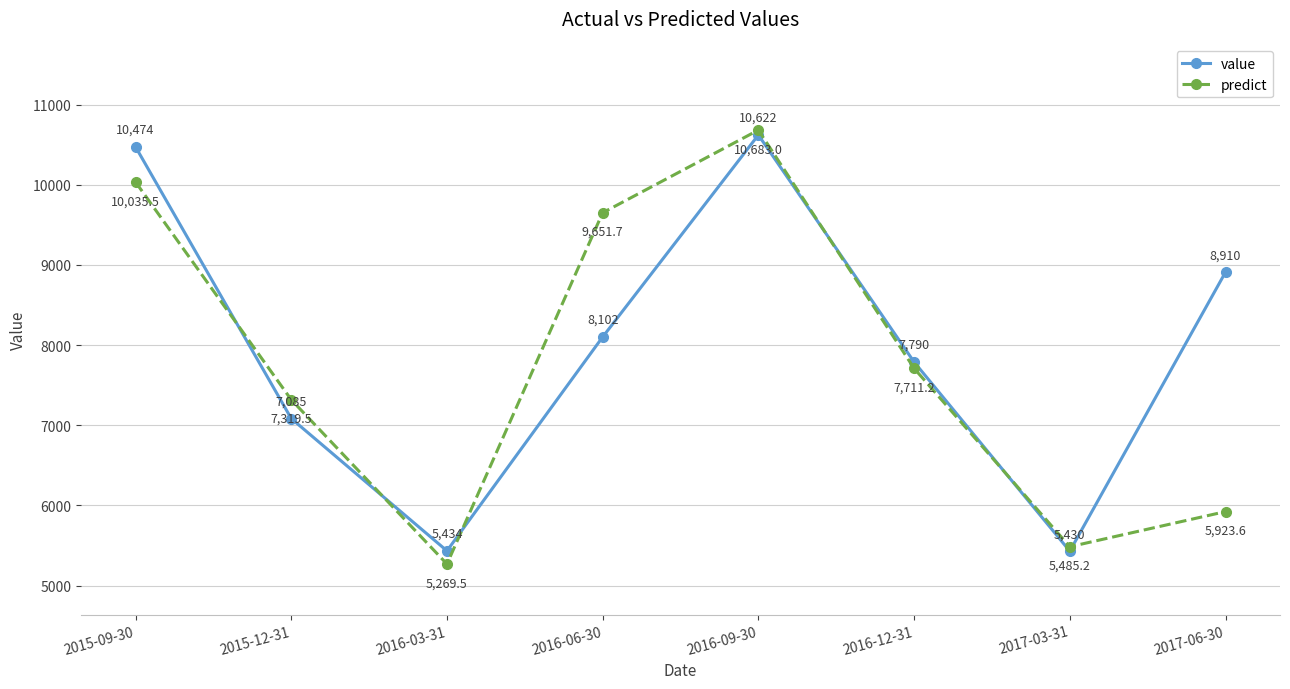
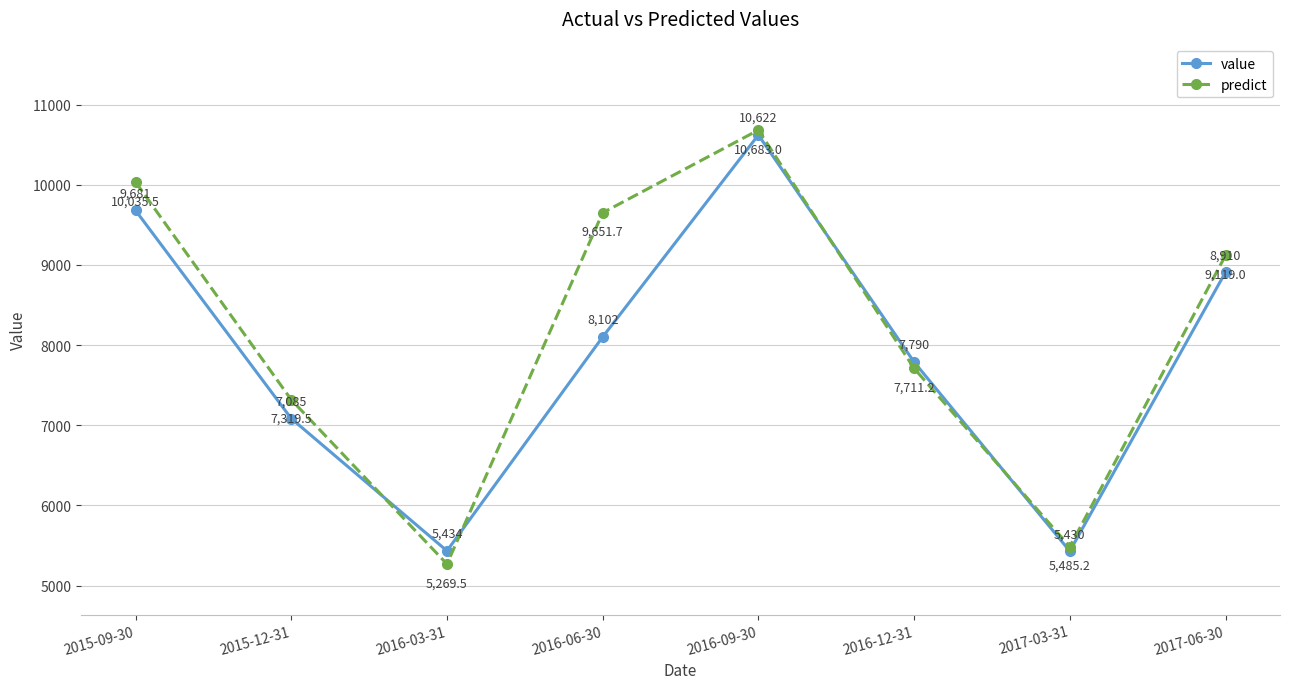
  {
    "value": {
-     "2015-09-30": "10,474",
+     "2015-09-30": "9,681",
      "2016-03-31": "5,434",
      "2016-06-30": "8,102",
      "2016-09-30": "10,622",
      "2016-12-31": "7,790",
      "2017-03-31": "5,430",
      "2017-06-30": "8,910"
    },
    "predict": {
      "2015-09-30": "10,035.5",
      "2016-03-31": "5,269.5",
      "2016-06-30": "9,651.7",
      "2016-09-30": "10,683.0",
      "2016-12-31": "7,711.2",
      "2017-03-31": "5,485.2",
-     "2017-06-30": "5,923.6"
+     "2017-06-30": "9,119.0"
    }
  }
